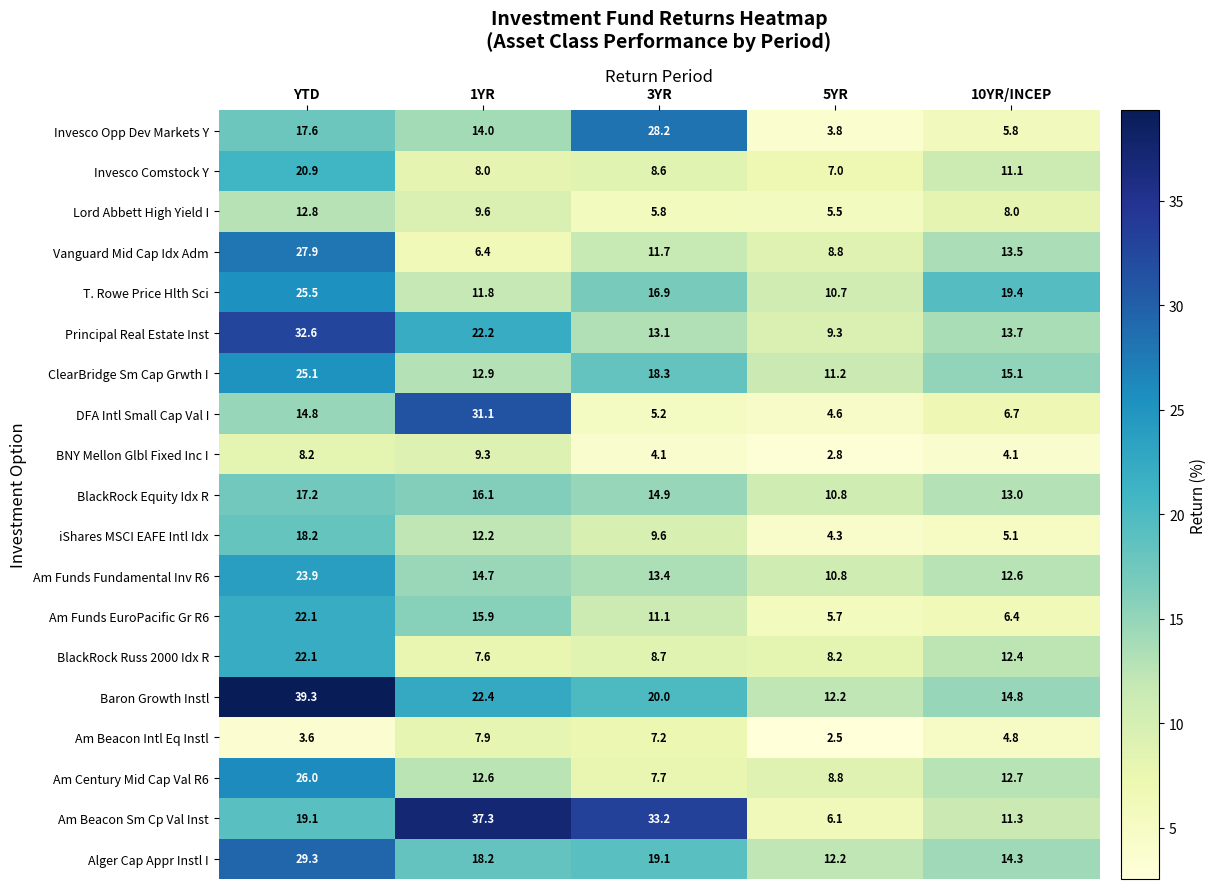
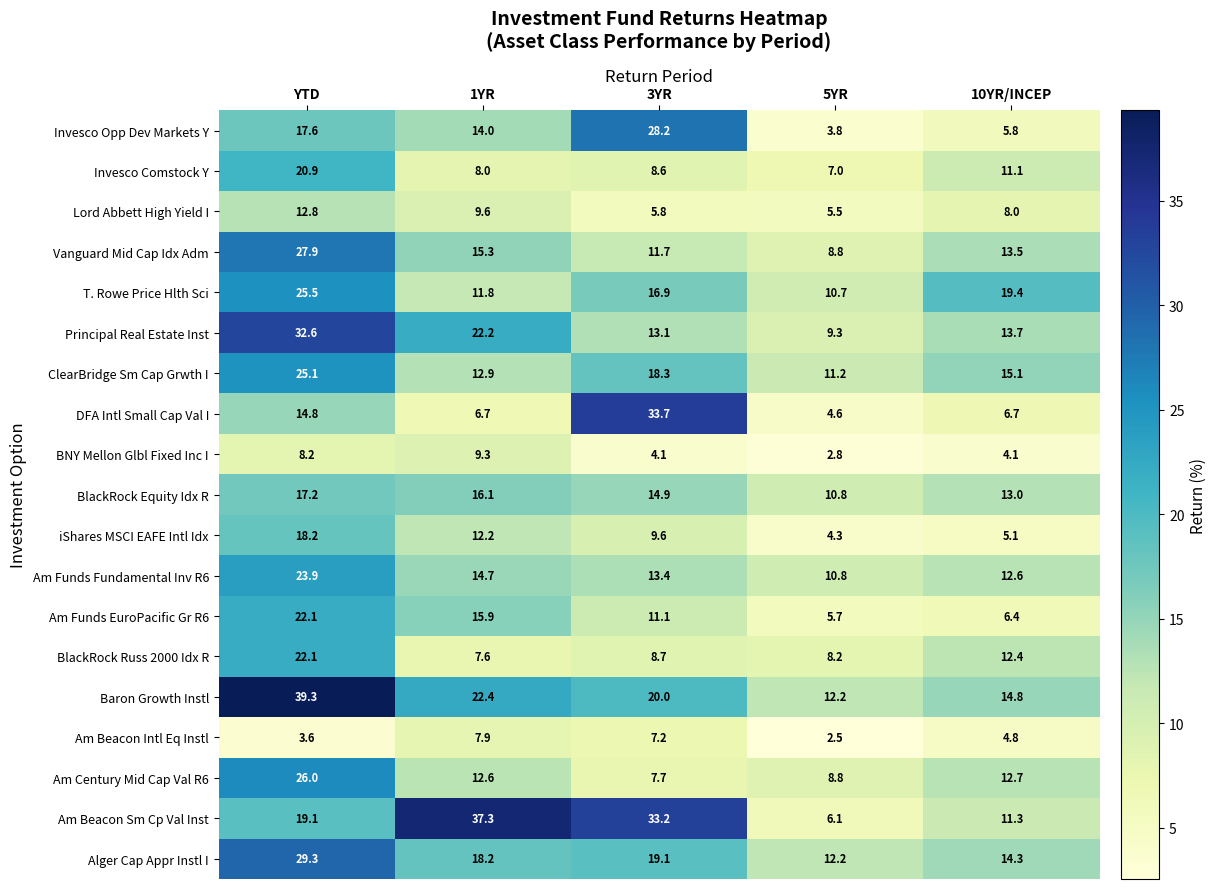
  {
    "Invesco Opp Dev Markets Y": {
      "YTD": 17.6,
      "1YR": 14.0,
      "3YR": 28.2,
      "5YR": 3.8,
      "10YR/INCEP": 5.8
    },
    "Invesco Comstock Y": {
      "YTD": 20.9,
      "1YR": 8.0,
      "3YR": 8.6,
      "5YR": 7.0,
      "10YR/INCEP": 11.1
    },
    "Lord Abbett High Yield I": {
      "YTD": 12.8,
      "1YR": 9.6,
      "3YR": 5.8,
      "5YR": 5.5,
      "10YR/INCEP": 8.0
    },
    "Vanguard Mid Cap Idx Adm": {
      "YTD": 27.9,
-     "1YR": 6.4,
+     "1YR": 15.3,
      "3YR": 11.7,
      "5YR": 8.8,
      "10YR/INCEP": 13.5
    },
    "T. Rowe Price Hlth Sci": {
      "YTD": 25.5,
      "1YR": 11.8,
      "3YR": 16.9,
      "5YR": 10.7,
      "10YR/INCEP": 19.4
    },
    "Principal Real Estate Inst": {
      "YTD": 32.6,
      "1YR": 22.2,
      "3YR": 13.1,
      "5YR": 9.3,
      "10YR/INCEP": 13.7
    },
    "ClearBridge Sm Cap Grwth I": {
      "YTD": 25.1,
      "1YR": 12.9,
      "3YR": 18.3,
      "5YR": 11.2,
      "10YR/INCEP": 15.1
    },
    "DFA Intl Small Cap Val I": {
      "YTD": 14.8,
-     "1YR": 31.1,
-     "3YR": 5.2,
+     "1YR": 6.7,
+     "3YR": 33.7,
      "5YR": 4.6,
      "10YR/INCEP": 6.7
    },
    "BNY Mellon Glbl Fixed Inc I": {
      "YTD": 8.2,
      "1YR": 9.3,
      "3YR": 4.1,
      "5YR": 2.8,
      "10YR/INCEP": 4.1
    },
    "BlackRock Equity Idx R": {
      "YTD": 17.2,
      "1YR": 16.1,
      "3YR": 14.9,
      "5YR": 10.8,
      "10YR/INCEP": 13.0
    },
    "iShares MSCI EAFE Intl Idx": {
      "YTD": 18.2,
      "1YR": 12.2,
      "3YR": 9.6,
      "5YR": 4.3,
      "10YR/INCEP": 5.1
    },
    "Am Funds Fundamental Inv R6": {
      "YTD": 23.9,
      "1YR": 14.7,
      "3YR": 13.4,
      "5YR": 10.8,
      "10YR/INCEP": 12.6
    },
    "Am Funds EuroPacific Gr R6": {
      "YTD": 22.1,
      "1YR": 15.9,
      "3YR": 11.1,
      "5YR": 5.7,
      "10YR/INCEP": 6.4
    },
    "BlackRock Russ 2000 Idx R": {
      "YTD": 22.1,
      "1YR": 7.6,
      "3YR": 8.7,
      "5YR": 8.2,
      "10YR/INCEP": 12.4
    },
    "Baron Growth Instl": {
      "YTD": 39.3,
      "1YR": 22.4,
      "3YR": 20.0,
      "5YR": 12.2,
      "10YR/INCEP": 14.8
    },
    "Am Beacon Intl Eq Instl": {
      "YTD": 3.6,
      "1YR": 7.9,
      "3YR": 7.2,
      "5YR": 2.5,
      "10YR/INCEP": 4.8
    },
    "Am Century Mid Cap Val R6": {
      "YTD": 26.0,
      "1YR": 12.6,
      "3YR": 7.7,
      "5YR": 8.8,
      "10YR/INCEP": 12.7
    },
    "Am Beacon Sm Cp Val Inst": {
      "YTD": 19.1,
      "1YR": 37.3,
      "3YR": 33.2,
      "5YR": 6.1,
      "10YR/INCEP": 11.3
    },
    "Alger Cap Appr Instl I": {
      "YTD": 29.3,
      "1YR": 18.2,
      "3YR": 19.1,
      "5YR": 12.2,
      "10YR/INCEP": 14.3
    }
  }
